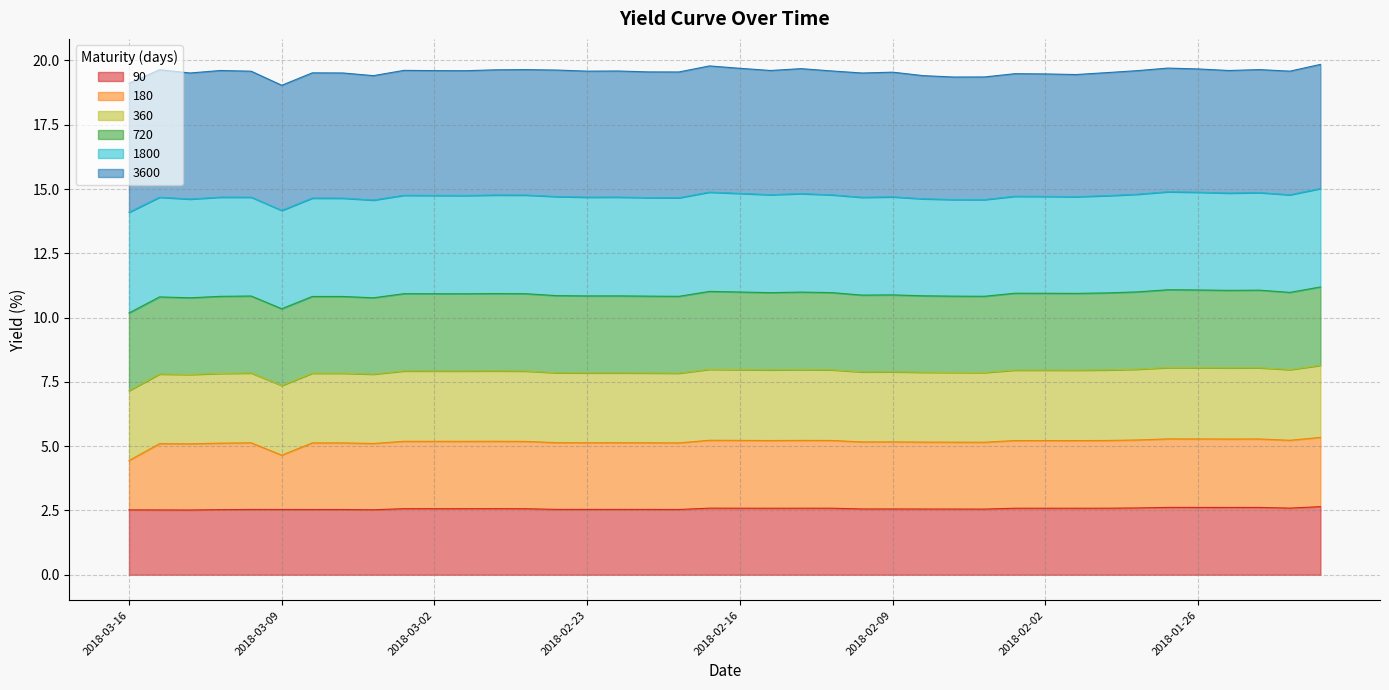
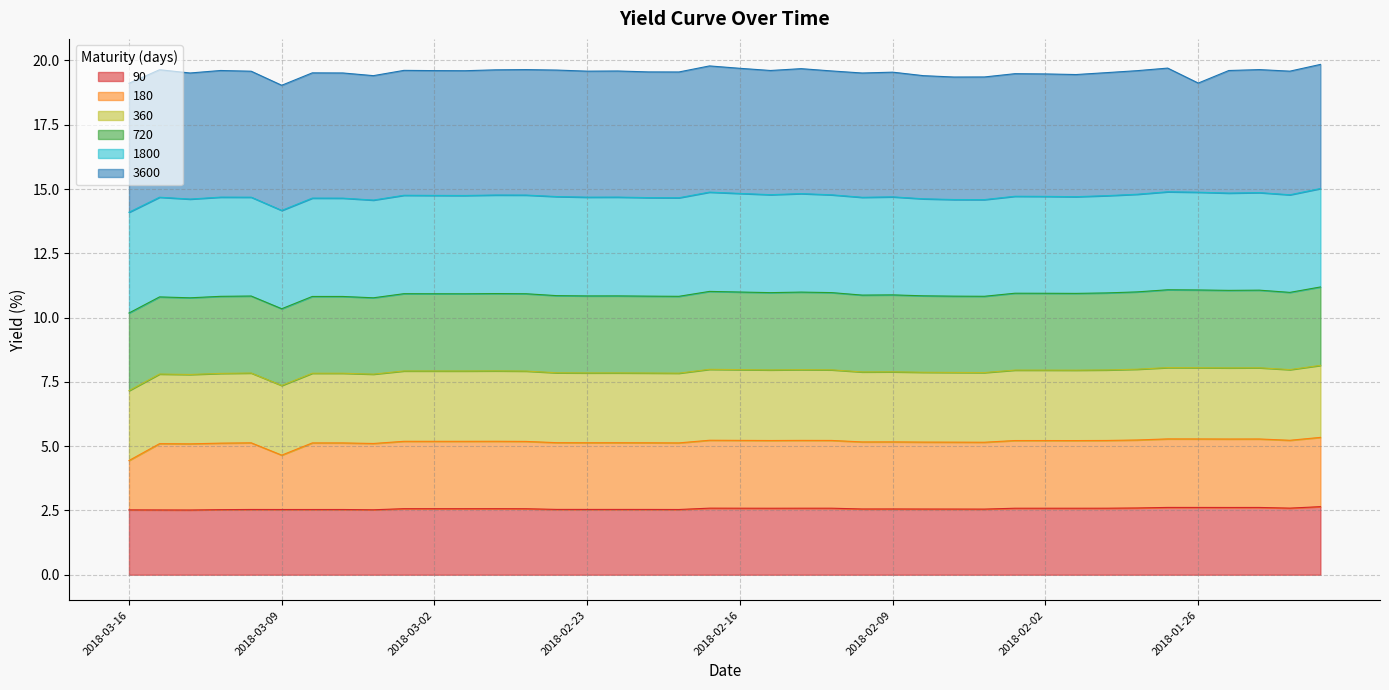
  {
    "90": {
      "2018-03-16": 2.5,
      "2018-03-09": 2.5,
      "2018-03-02": 2.6,
      "2018-02-23": 2.5,
      "2018-02-16": 2.6,
      "2018-02-09": 2.6,
      "2018-02-02": 2.6,
      "2018-01-26": 2.6
    },
    "180": {
      "2018-03-16": 1.9,
      "2018-03-09": 2.1,
      "2018-03-02": 2.6,
      "2018-02-23": 2.6,
      "2018-02-16": 2.6,
      "2018-02-09": 2.6,
      "2018-02-02": 2.6,
      "2018-01-26": 2.7
    },
    "360": {
      "2018-03-16": 2.7,
      "2018-03-09": 2.7,
      "2018-03-02": 2.7,
      "2018-02-23": 2.7,
      "2018-02-16": 2.8,
      "2018-02-09": 2.7,
      "2018-02-02": 2.7,
      "2018-01-26": 2.8
    },
    "720": {
      "2018-03-16": 3.0,
      "2018-03-09": 3.0,
      "2018-03-02": 3.0,
      "2018-02-23": 3.0,
      "2018-02-16": 3.0,
      "2018-02-09": 3.0,
      "2018-02-02": 3.0,
      "2018-01-26": 3.0
    },
    "1800": {
      "2018-03-16": 3.9,
      "2018-03-09": 3.8,
      "2018-03-02": 3.8,
      "2018-02-23": 3.8,
      "2018-02-16": 3.8,
      "2018-02-09": 3.8,
      "2018-02-02": 3.8,
      "2018-01-26": 3.8
    },
    "3600": {
      "2018-03-09": 4.9,
      "2018-03-02": 4.9,
      "2018-02-23": 4.9,
      "2018-02-16": 4.9,
      "2018-02-09": 4.8,
      "2018-02-02": 4.8,
-     "2018-01-26": 4.8
+     "2018-01-26": 4.2
    }
  }
